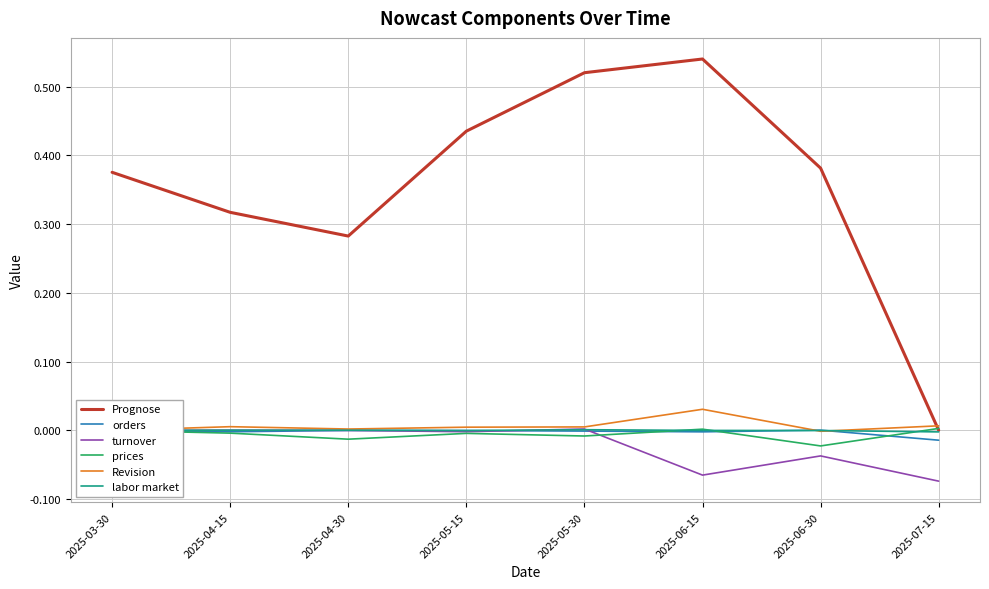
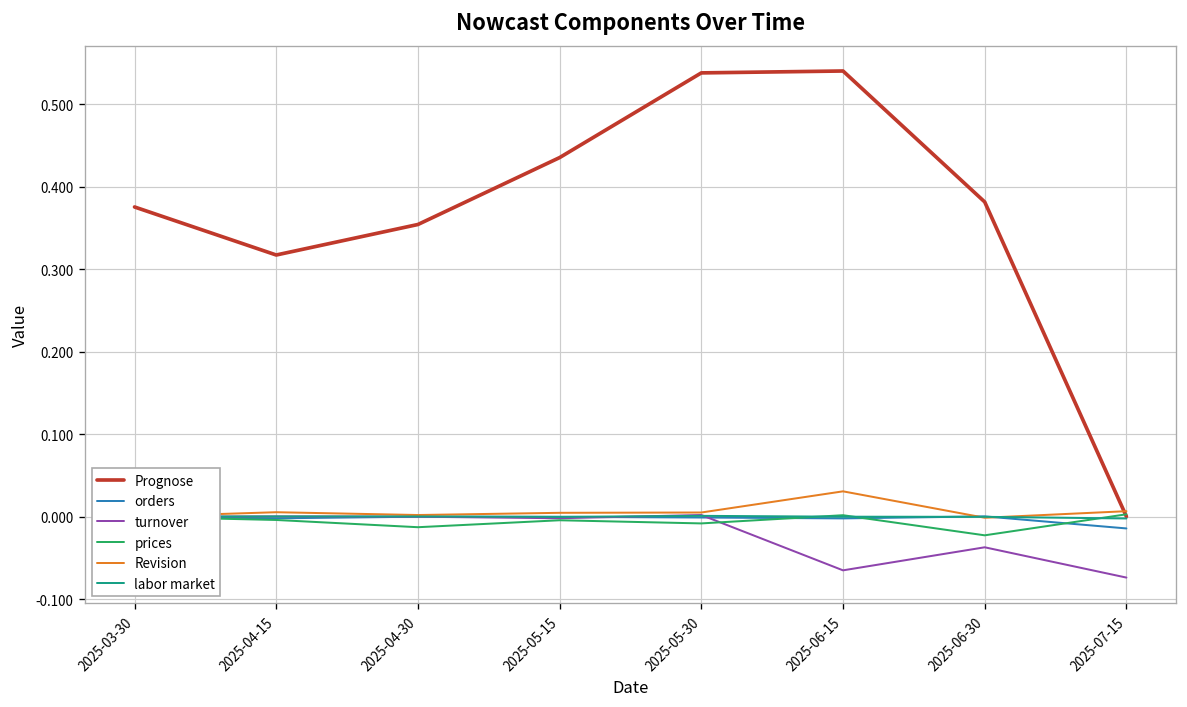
  {
    "Prognose": {
      "2025-03-30": 0.38,
      "2025-04-15": 0.32,
-     "2025-04-30": 0.28,
+     "2025-04-30": 0.35,
      "2025-05-15": 0.44,
-     "2025-05-30": 0.52,
+     "2025-05-30": 0.54,
      "2025-06-15": 0.54,
      "2025-06-30": 0.38
    },
    "orders": {
      "2025-07-15": -0.01
    },
    "turnover": {
      "2025-06-15": -0.06,
      "2025-06-30": -0.04,
      "2025-07-15": -0.07
    },
    "Revision": {
      "2025-04-15": 0.01,
      "2025-05-15": 0.00,
      "2025-06-15": 0.03,
      "2025-07-15": 0.01
    }
  }
